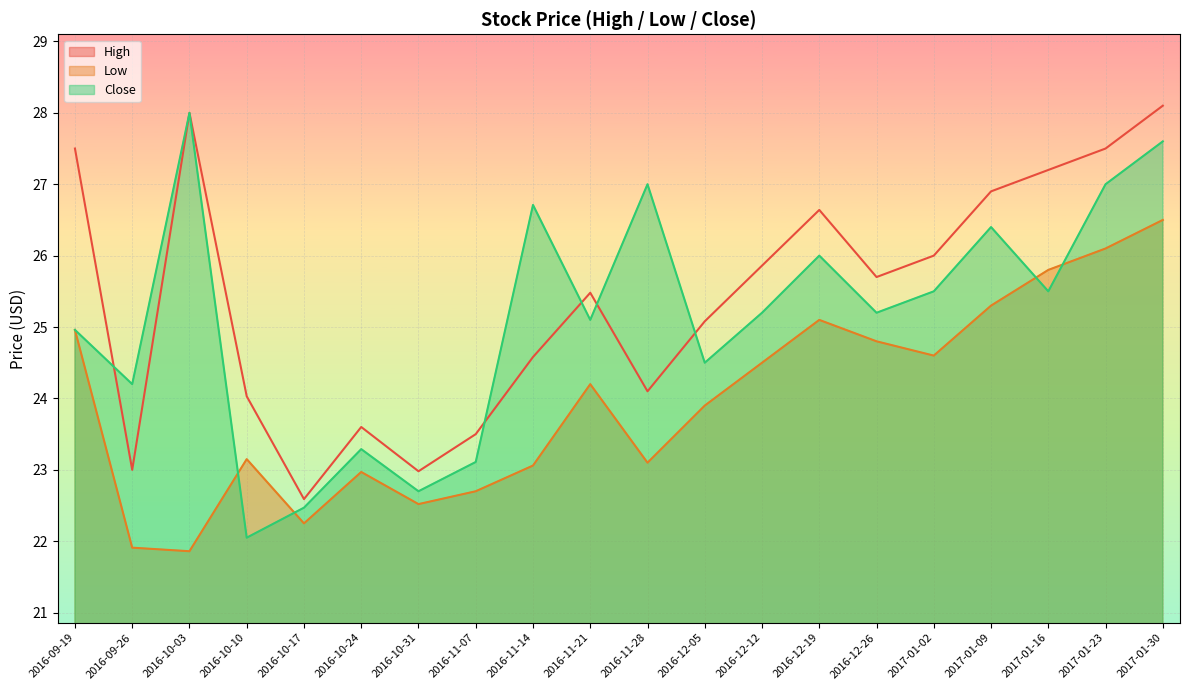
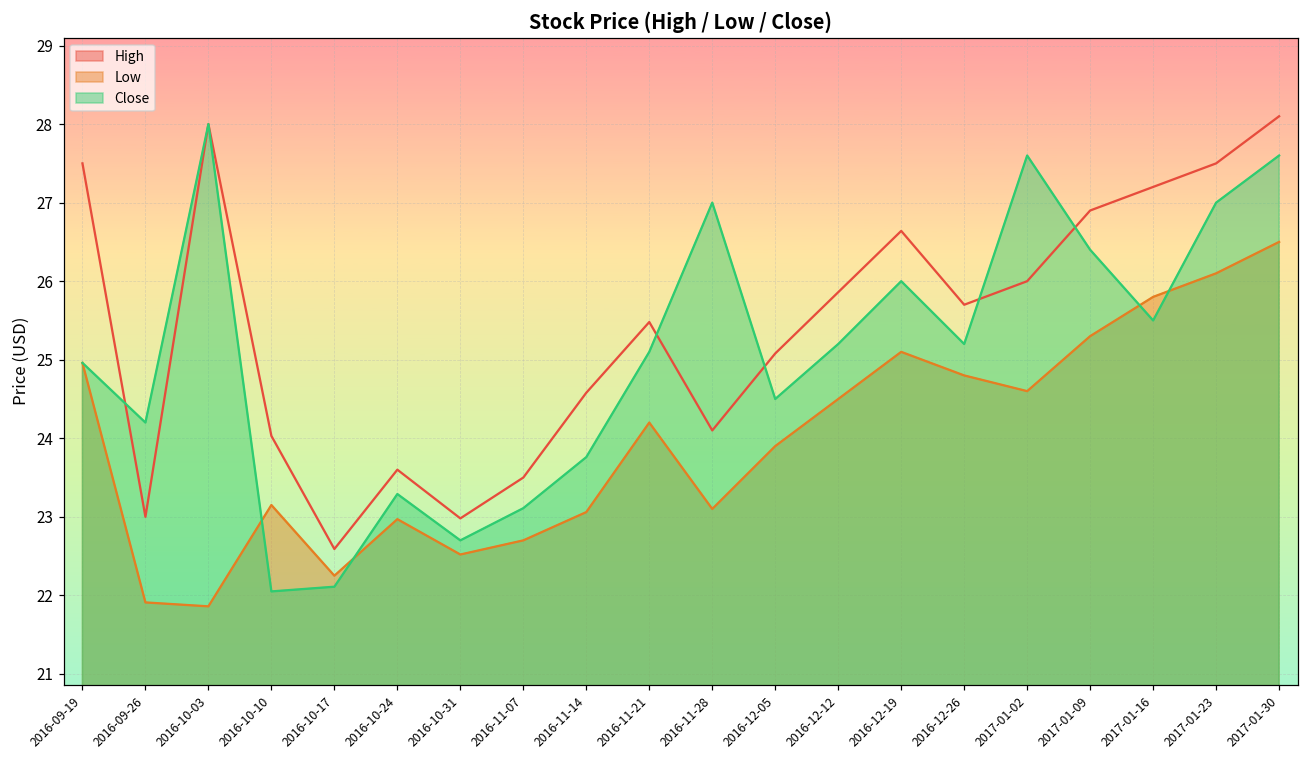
  {
    "Close": {
      "2016-09-26": 24.2,
      "2016-10-10": 22.1,
-     "2016-10-17": 22.5,
+     "2016-10-17": 22.1,
      "2016-10-24": 23.3,
      "2016-10-31": 22.7,
      "2016-11-07": 23.1,
-     "2016-11-14": 26.7,
+     "2016-11-14": 23.8,
      "2016-11-21": 25.1,
      "2016-11-28": 27.0,
      "2016-12-05": 24.5,
      "2016-12-12": 25.2,
      "2016-12-19": 26.0,
      "2016-12-26": 25.2,
-     "2017-01-02": 25.5,
+     "2017-01-02": 27.6,
      "2017-01-09": 26.4,
      "2017-01-16": 25.5,
      "2017-01-23": 27.0,
      "2017-01-30": 27.6
    }
  }
